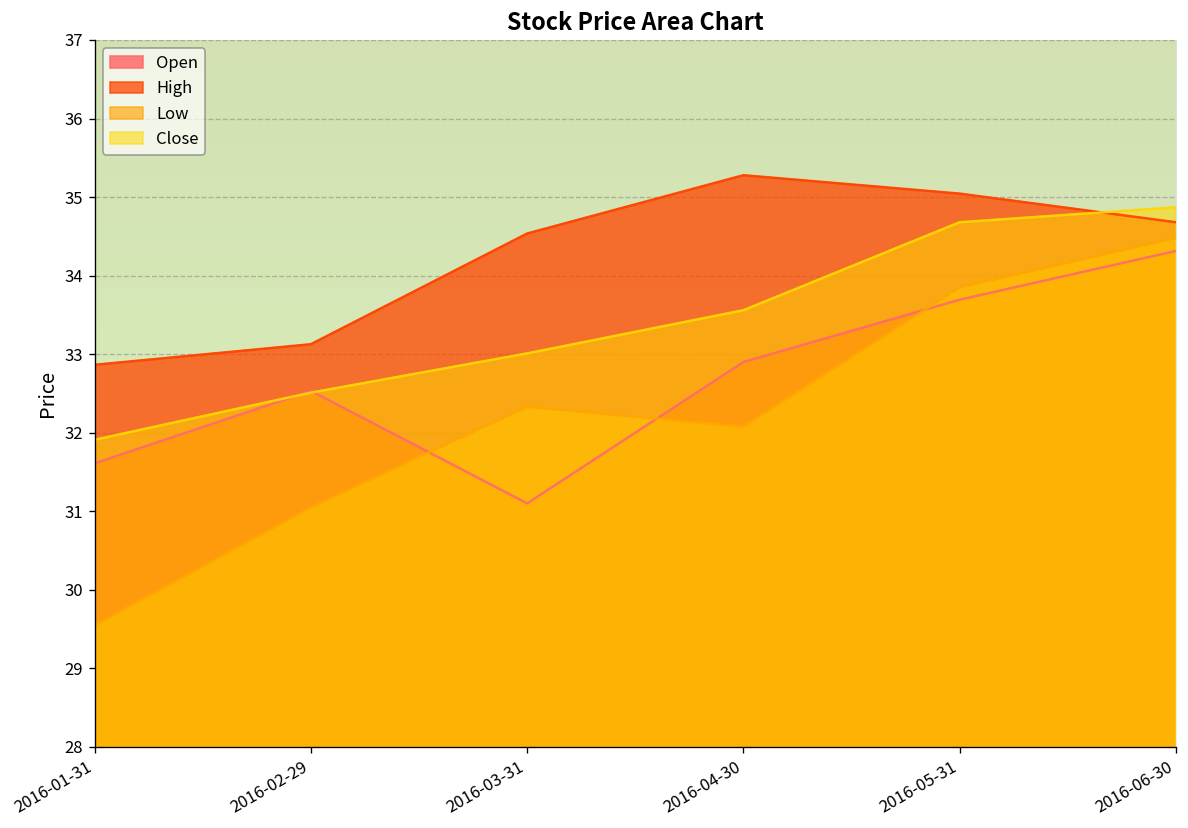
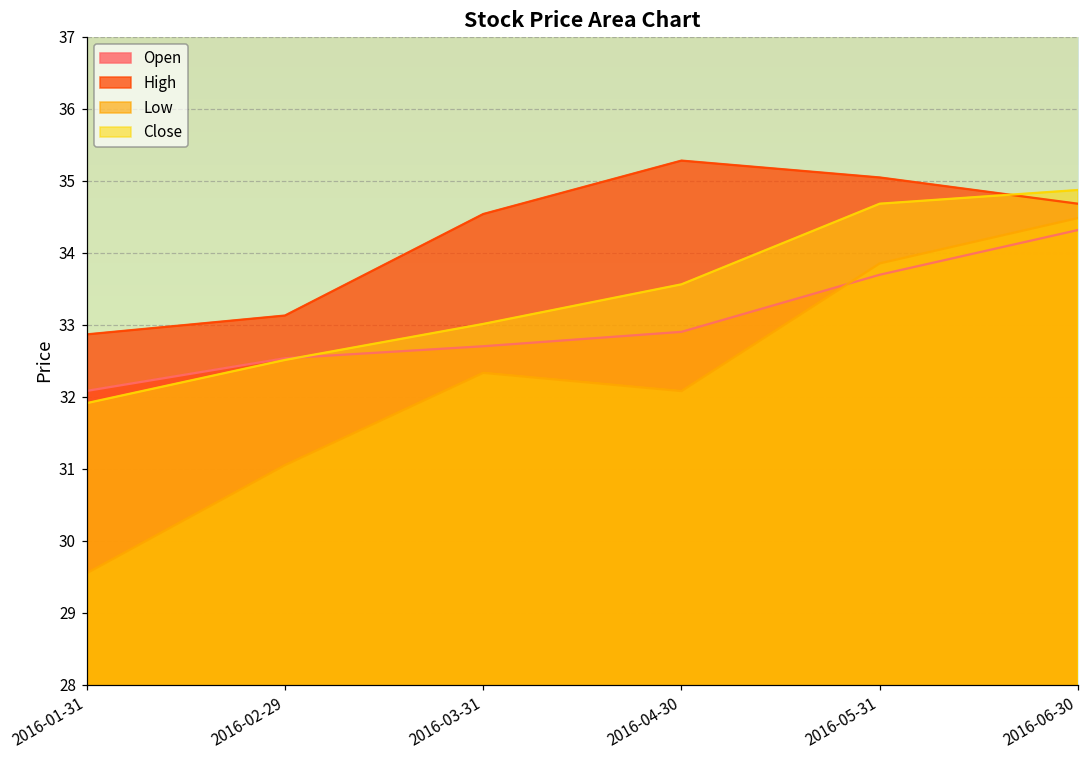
  {
    "Open": {
-     "2016-01-31": 31.6,
-     "2016-03-31": 31.1,
+     "2016-01-31": 32.1,
+     "2016-03-31": 32.7,
      "2016-04-30": 32.9,
      "2016-05-31": 33.7,
      "2016-06-30": 34.3
    },
    "High": {
      "2016-01-31": 32.9,
      "2016-02-29": 33.1,
      "2016-03-31": 34.5,
      "2016-04-30": 35.3,
      "2016-05-31": 35.0,
      "2016-06-30": 34.7
    }
  }
